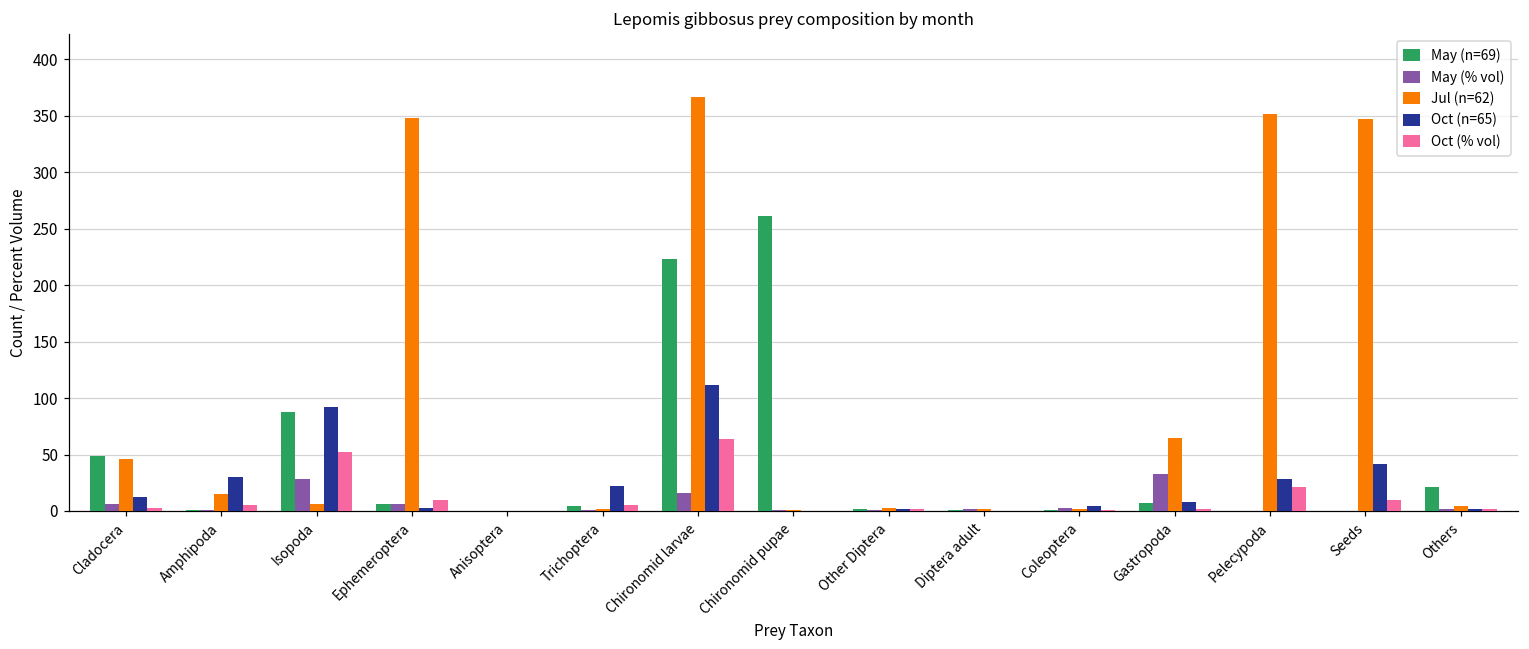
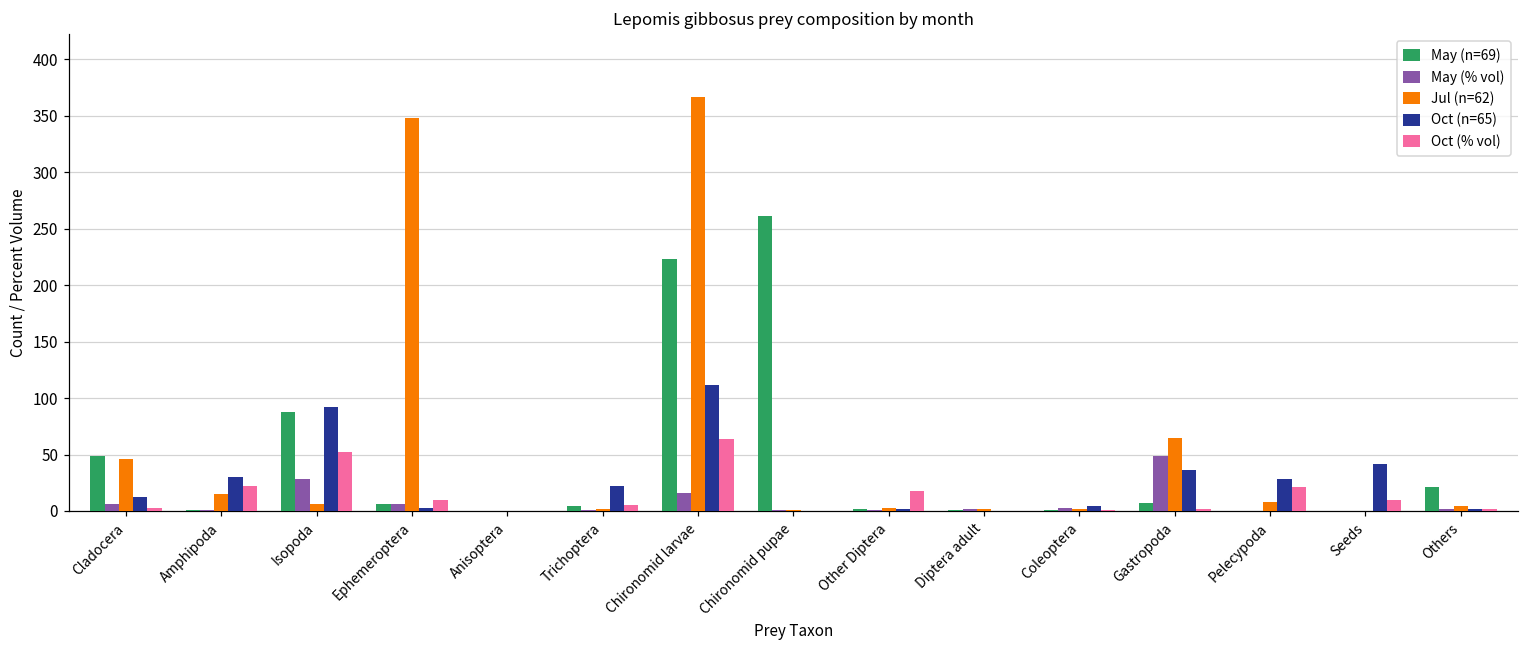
  {
    "May (n=69)": {
      "Cladocera": 49,
      "Isopoda": 88,
      "Ephemeroptera": 6,
      "Anisoptera": 0,
      "Trichoptera": 4,
      "Chironomid larvae": 223,
      "Chironomid pupae": 261,
      "Gastropoda": 7,
      "Pelecypoda": 0,
      "Seeds": 0,
      "Others": 21
    },
    "May (% vol)": {
      "Cladocera": 6,
      "Isopoda": 28,
      "Ephemeroptera": 6,
      "Anisoptera": 0,
      "Chironomid larvae": 16,
      "Coleoptera": 3,
-     "Gastropoda": 33,
+     "Gastropoda": 49,
      "Pelecypoda": 0,
      "Seeds": 0
    },
    "Jul (n=62)": {
      "Cladocera": 46,
      "Amphipoda": 15,
      "Isopoda": 6,
      "Ephemeroptera": 348,
      "Anisoptera": 0,
      "Chironomid larvae": 367,
      "Other Diptera": 3,
      "Gastropoda": 65,
-     "Pelecypoda": 352,
-     "Seeds": 347,
+     "Pelecypoda": 8,
+     "Seeds": 0,
      "Others": 4
    },
    "Oct (n=65)": {
      "Cladocera": 12,
      "Amphipoda": 30,
      "Isopoda": 92,
      "Ephemeroptera": 3,
      "Anisoptera": 0,
      "Trichoptera": 22,
      "Chironomid larvae": 112,
      "Chironomid pupae": 0,
      "Diptera adult": 0,
      "Coleoptera": 4,
-     "Gastropoda": 8,
+     "Gastropoda": 36,
      "Pelecypoda": 28,
      "Seeds": 42
    },
    "Oct (% vol)": {
      "Cladocera": 3,
-     "Amphipoda": 5,
+     "Amphipoda": 22,
      "Isopoda": 52,
      "Ephemeroptera": 10,
      "Anisoptera": 0,
      "Trichoptera": 5,
      "Chironomid larvae": 64,
      "Chironomid pupae": 0,
-     "Other Diptera": 2,
+     "Other Diptera": 18,
      "Diptera adult": 0,
      "Pelecypoda": 21,
      "Seeds": 10
    }
  }
